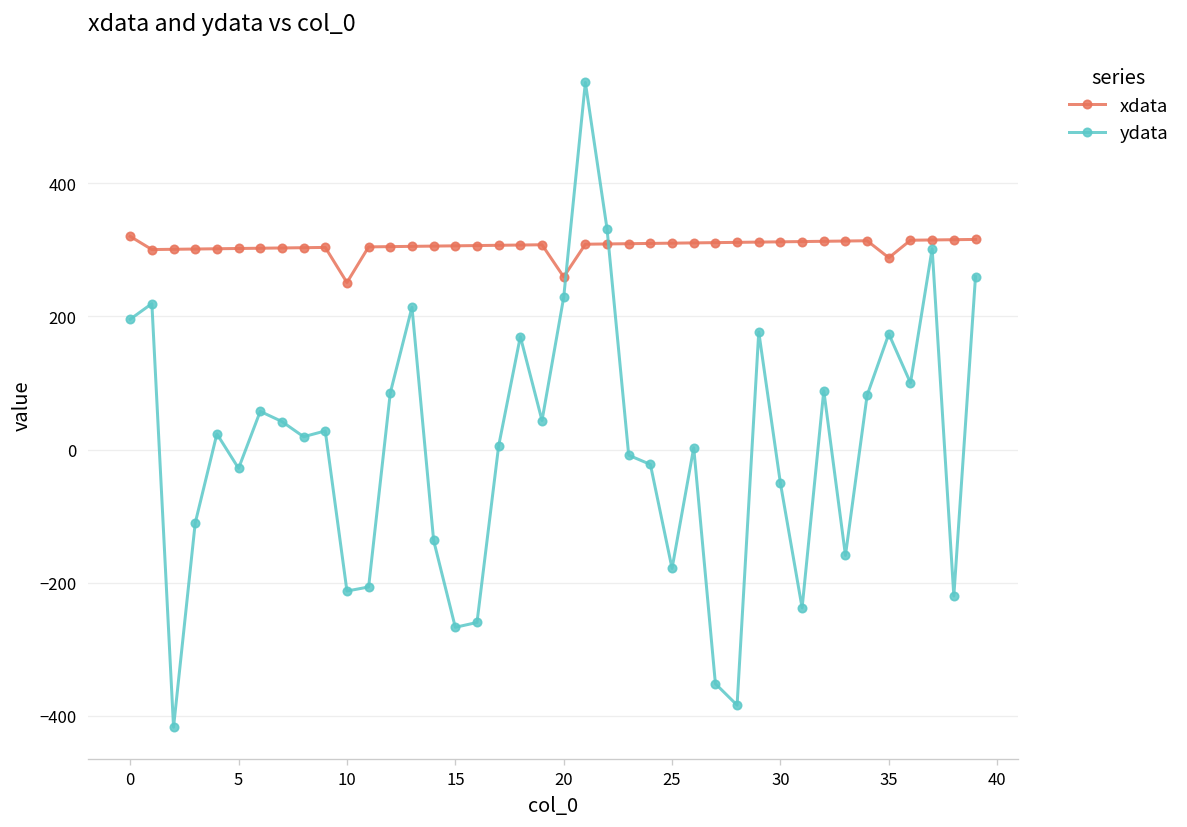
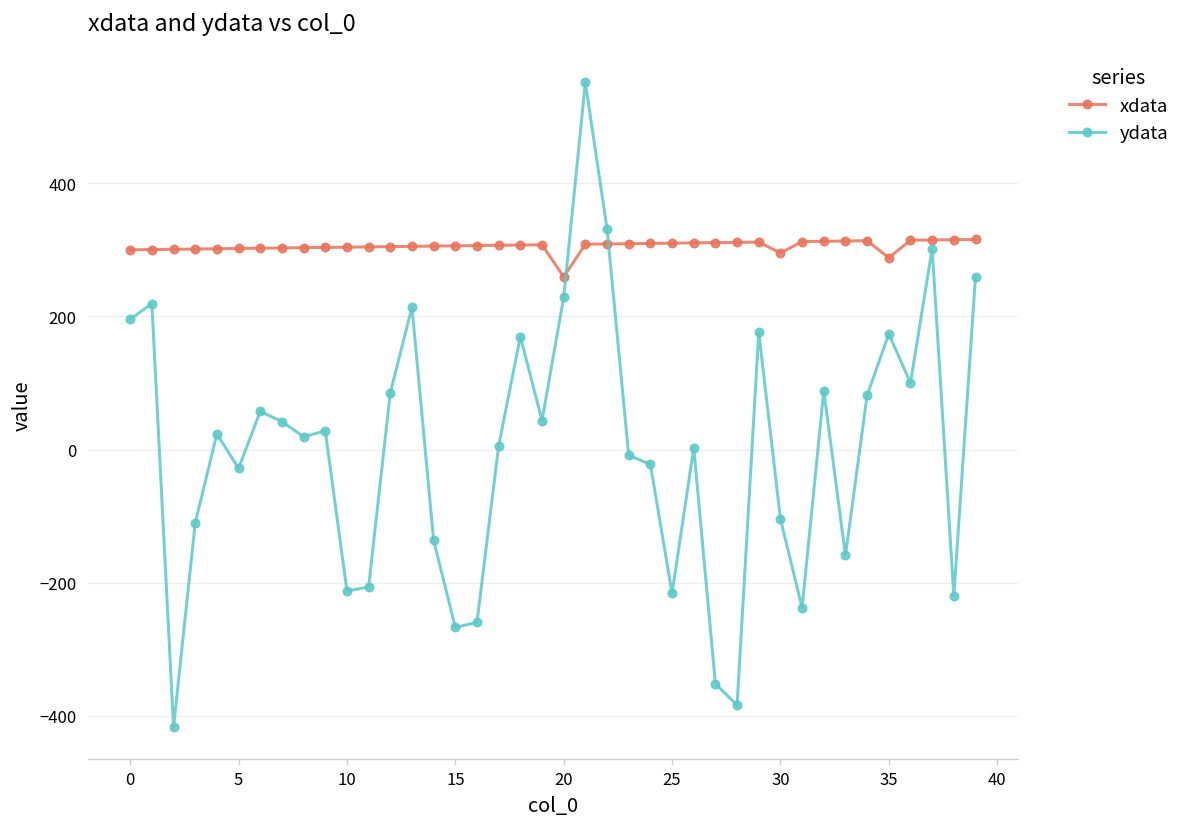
  {
    "xdata": {
-     "0": 320,
+     "0": 300,
      "5": 300,
-     "10": 250,
+     "10": 300,
      "15": 310,
      "20": 260,
      "25": 310,
-     "30": 310,
+     "30": 300,
      "35": 290
    },
    "ydata": {
      "0": 200,
      "5": -30,
      "10": -210,
      "15": -270,
      "20": 230,
-     "25": -180,
-     "30": -50,
+     "25": -220,
+     "30": -100,
      "35": 170
    }
  }
